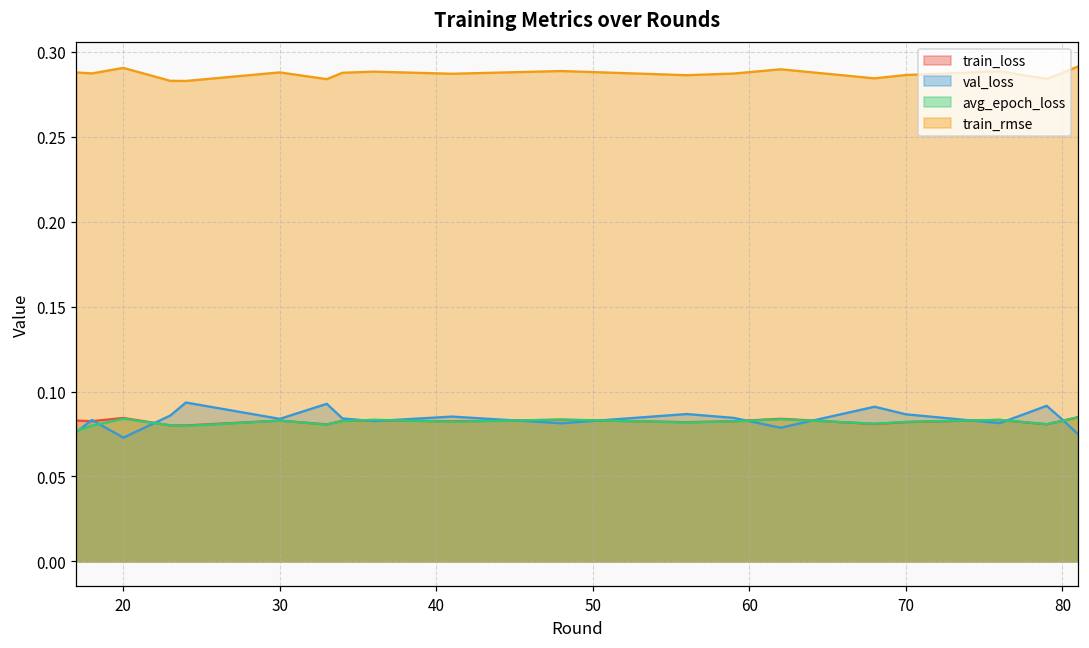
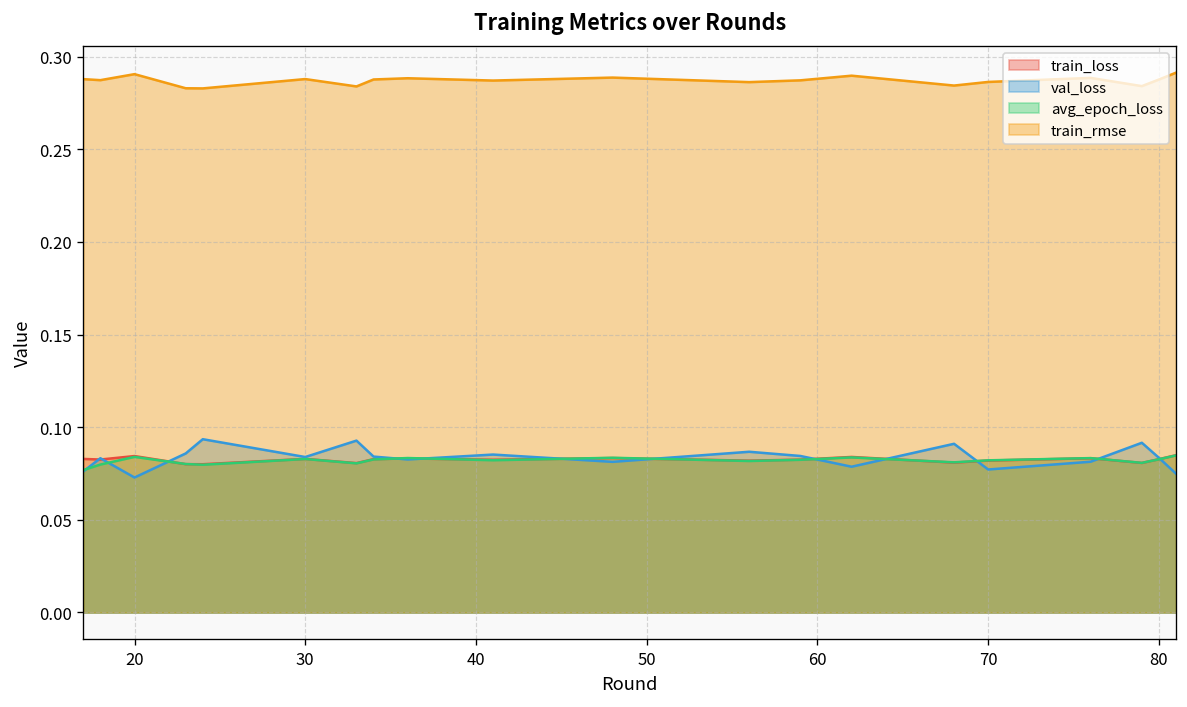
  {
    "val_loss": {
      "20": 0.073,
-     "70": 0.087
+     "70": 0.077
    }
  }
